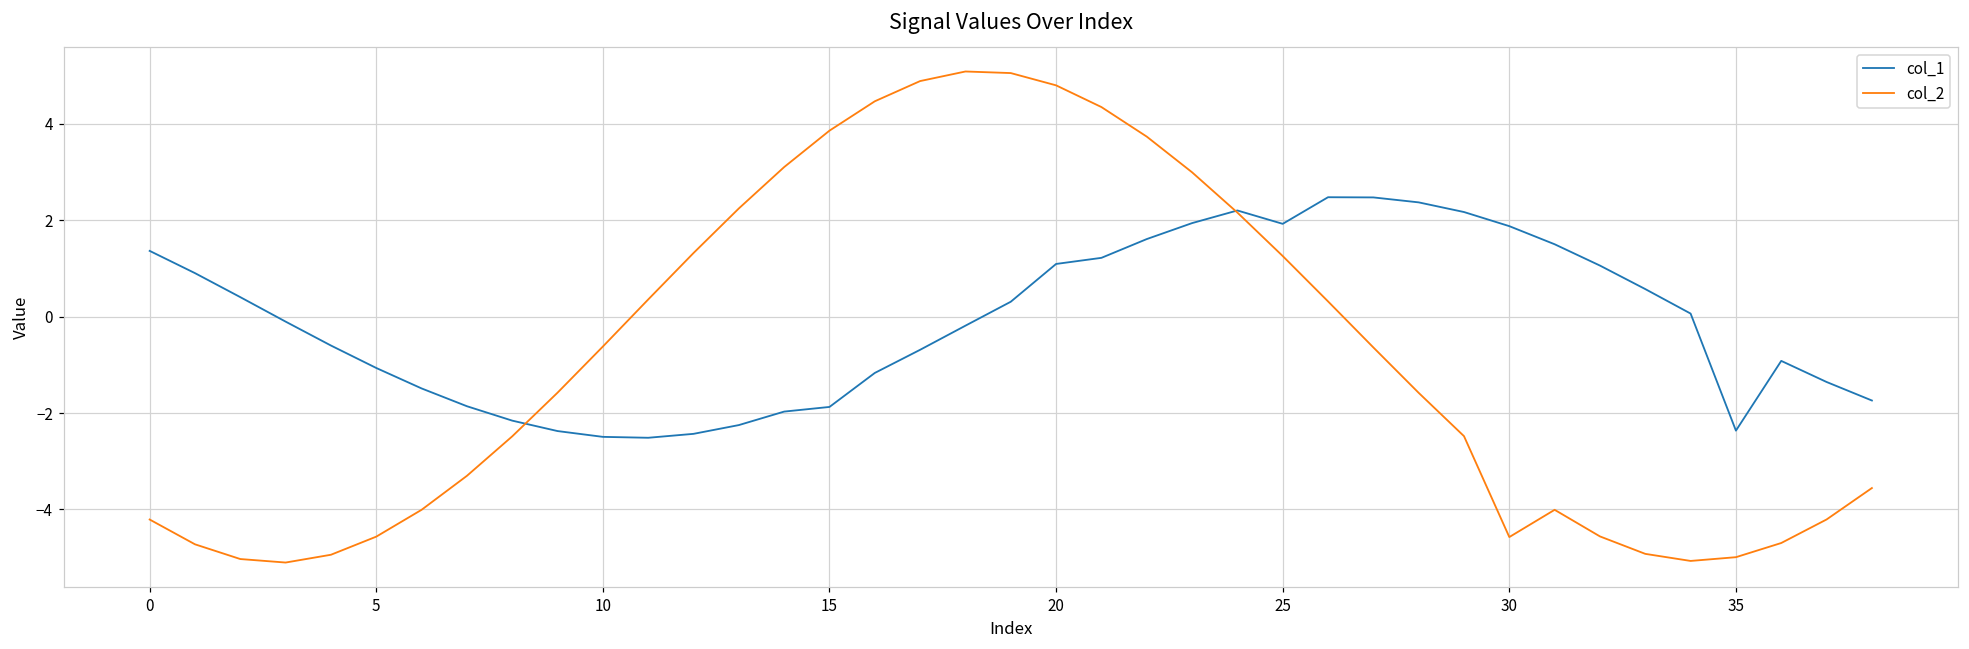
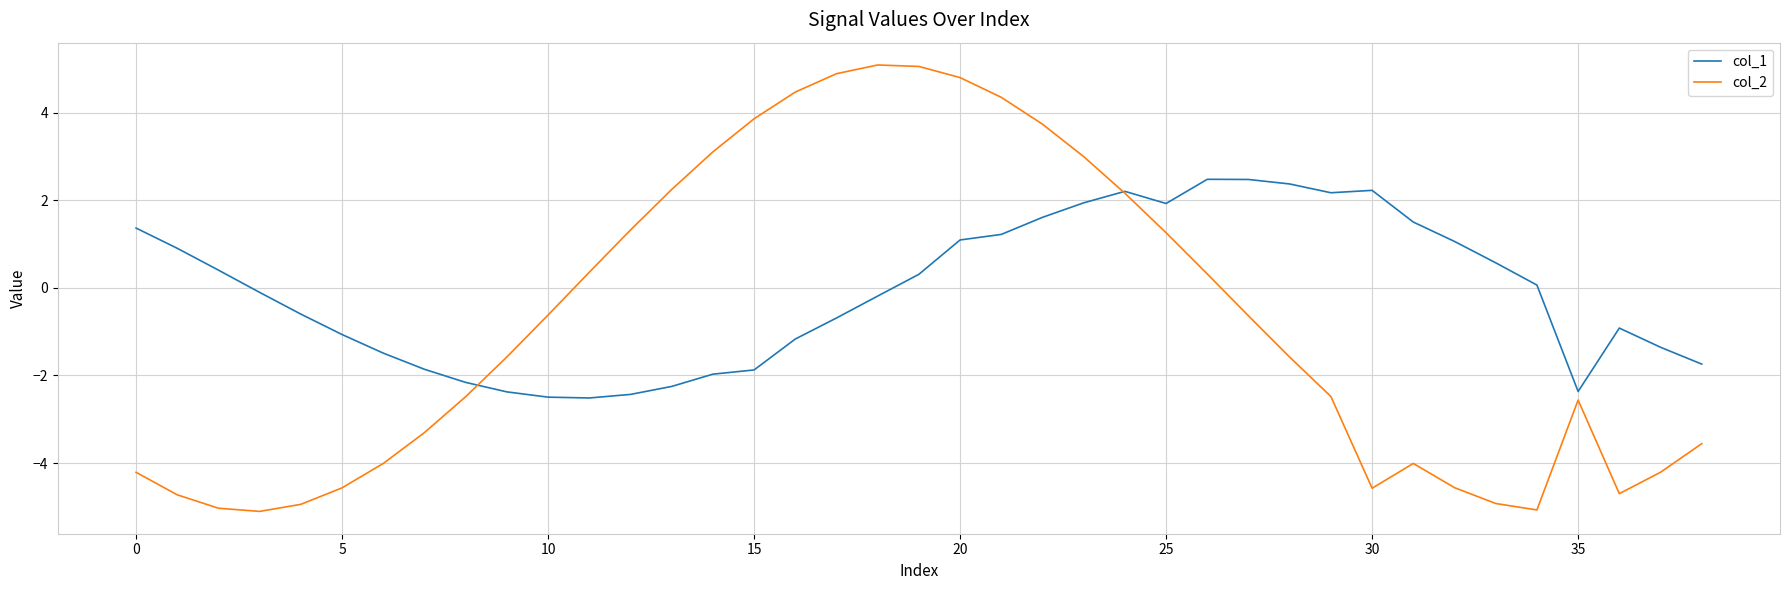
  {
    "col_1": {
      "0": 1.4,
      "5": -1.1,
      "10": -2.5,
      "15": -1.9,
      "20": 1.1,
      "25": 1.9,
-     "30": 1.9,
+     "30": 2.2,
      "35": -2.4
    },
    "col_2": {
      "0": -4.2,
      "5": -4.6,
      "10": -0.6,
      "15": 3.9,
      "20": 4.8,
      "25": 1.3,
      "30": -4.6,
-     "35": -5.0
+     "35": -2.6
    }
  }
